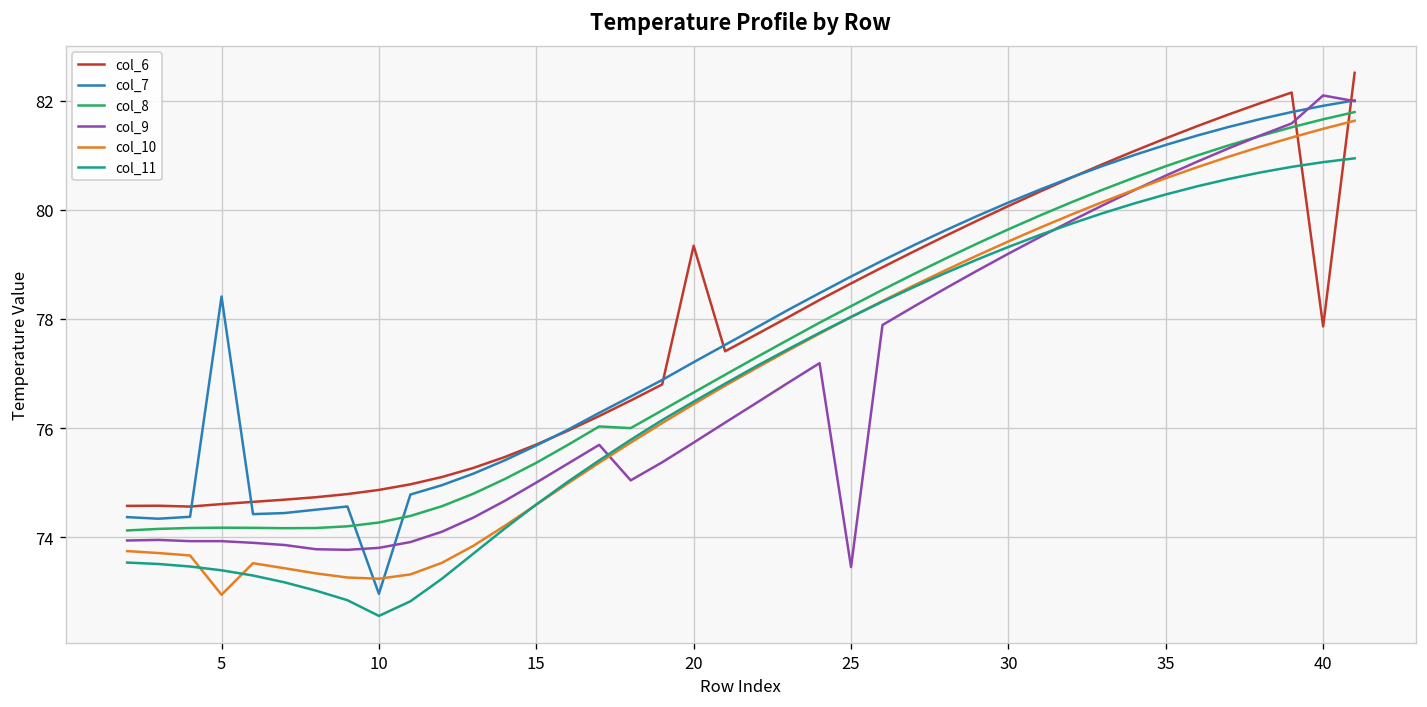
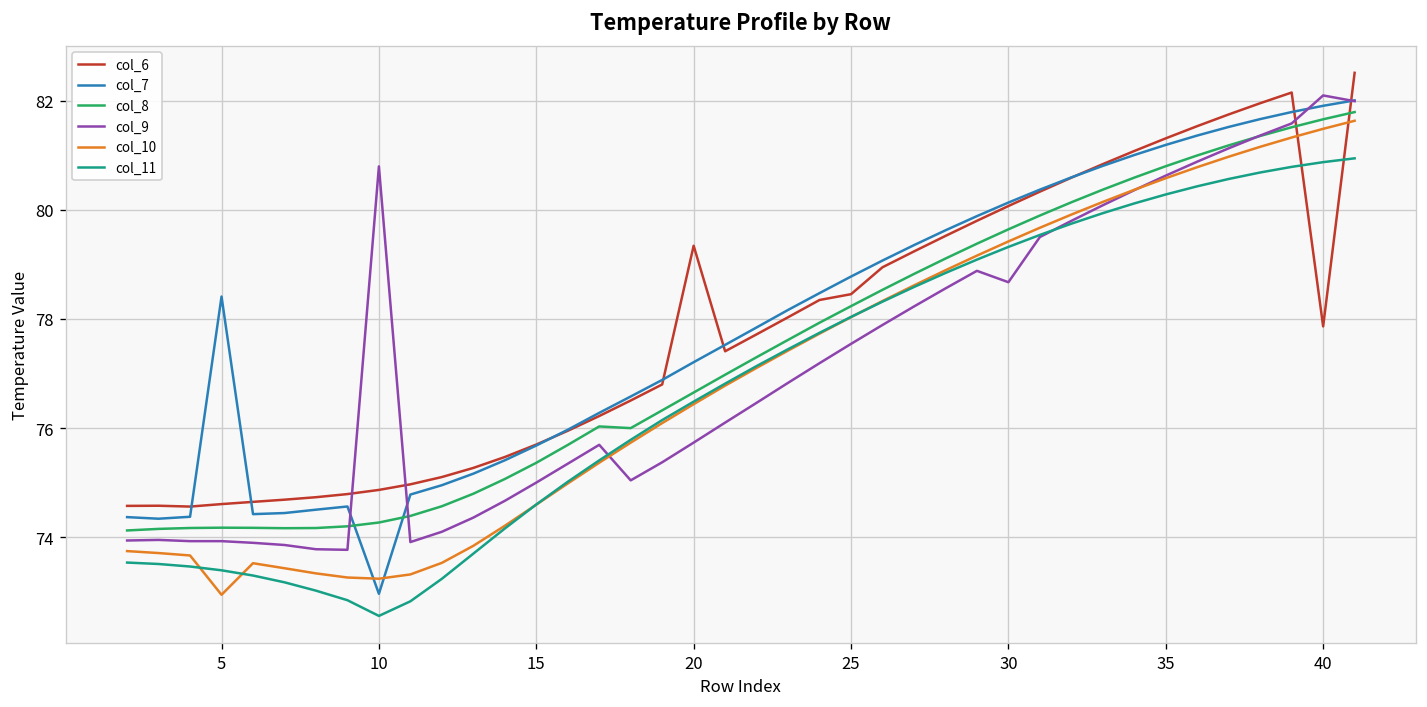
  {
    "col_6": {
      "5": 74.6,
      "10": 74.9,
      "20": 79.3,
-     "25": 78.7,
+     "25": 78.5,
      "30": 80.1,
      "35": 81.3,
      "40": 77.9
    },
    "col_7": {
      "5": 78.4,
      "10": 73.0,
      "20": 77.2,
      "25": 78.8,
      "30": 80.1,
      "35": 81.2,
      "40": 81.9
    },
    "col_9": {
      "5": 73.9,
-     "10": 73.8,
+     "10": 80.8,
      "15": 75.0,
      "20": 75.7,
-     "25": 73.5,
-     "30": 79.2,
+     "25": 77.5,
+     "30": 78.7,
      "40": 82.1
    },
    "col_10": {
      "5": 72.9,
      "10": 73.2,
      "30": 79.4,
      "40": 81.5
    }
  }
